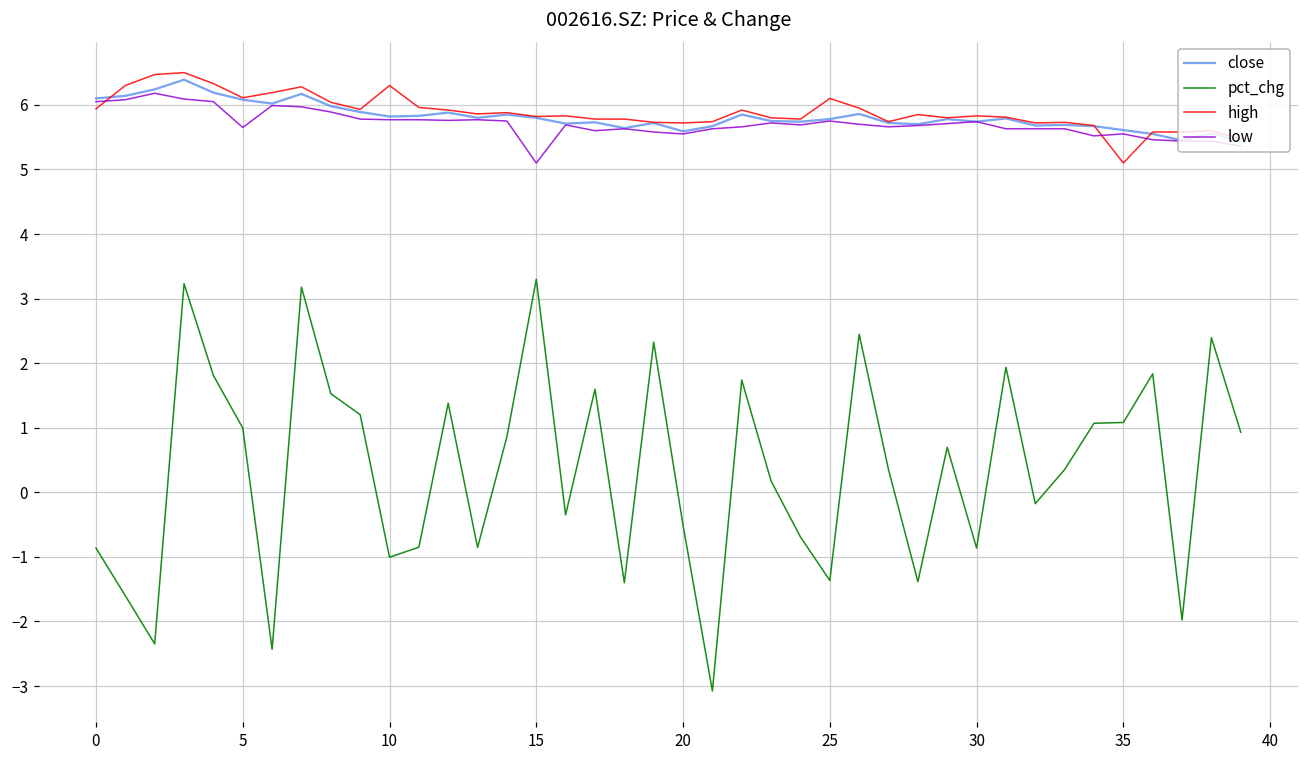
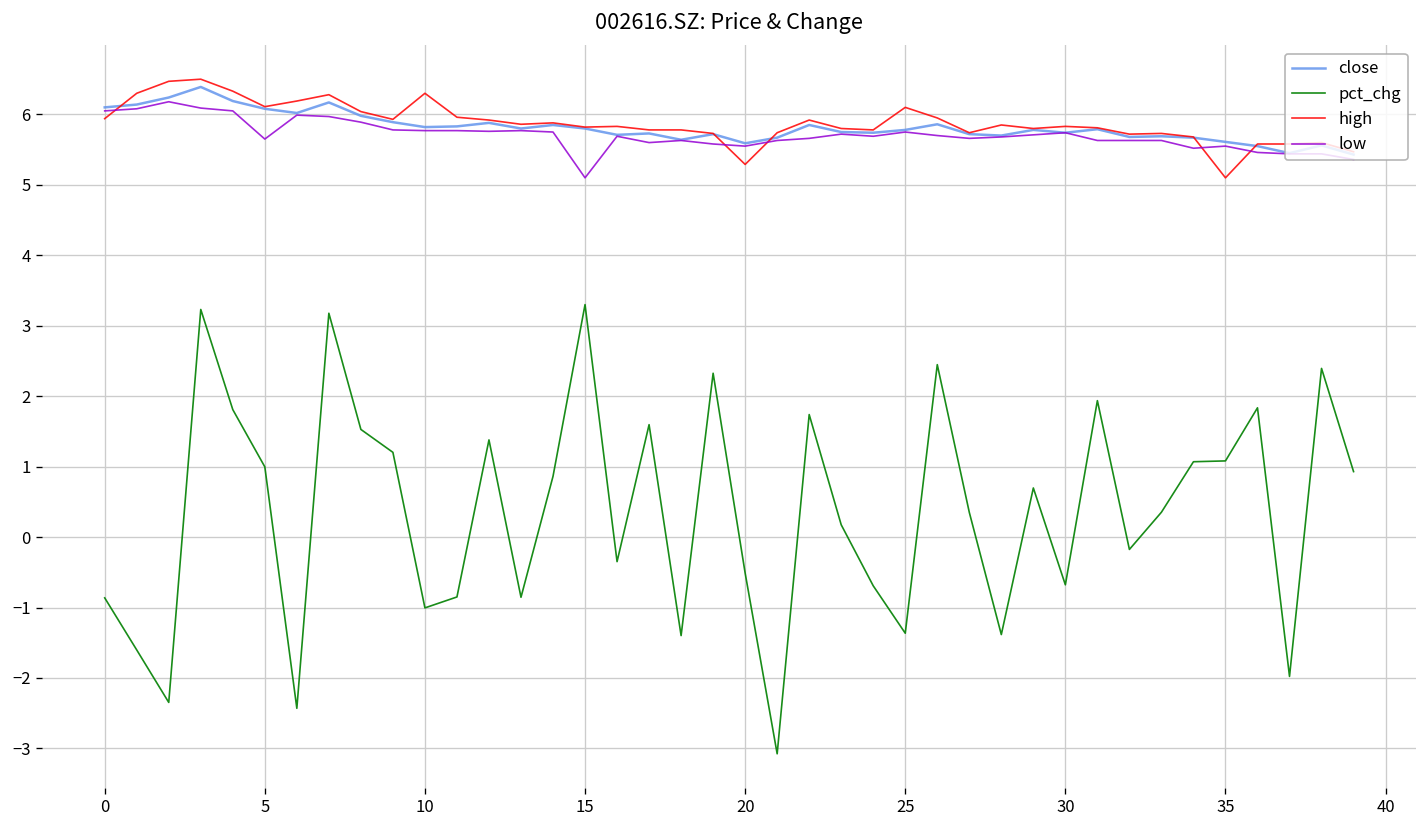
  {
    "close": {
      "0": 6.1,
      "10": 5.8,
      "35": 5.6
    },
    "pct_chg": {
      "0": -0.9,
      "5": 1.0,
      "10": -1.0,
      "15": 3.3,
      "20": -0.5,
      "25": -1.4,
-     "30": -0.9,
+     "30": -0.7,
      "35": 1.1
    },
    "high": {
      "0": 5.9,
      "10": 6.3,
-     "20": 5.7,
+     "20": 5.3,
      "25": 6.1,
      "30": 5.8,
      "35": 5.1
    },
    "low": {
      "0": 6.1,
      "5": 5.7,
      "10": 5.8,
      "15": 5.1,
      "35": 5.6
    }
  }
